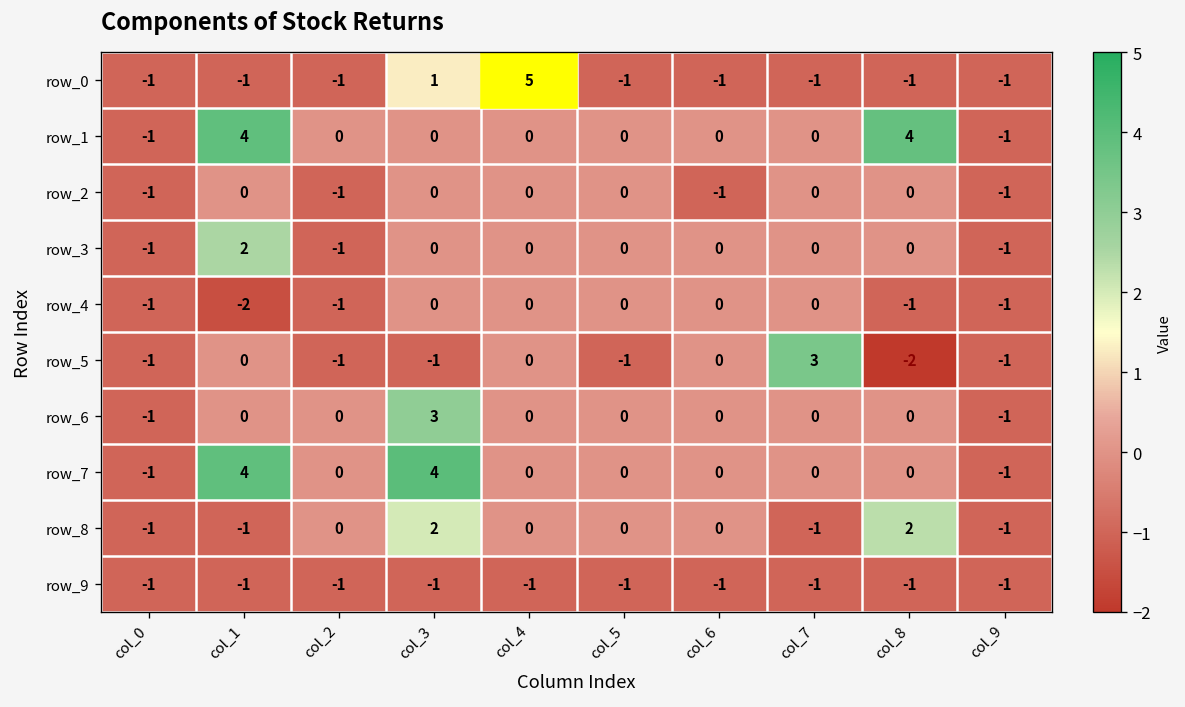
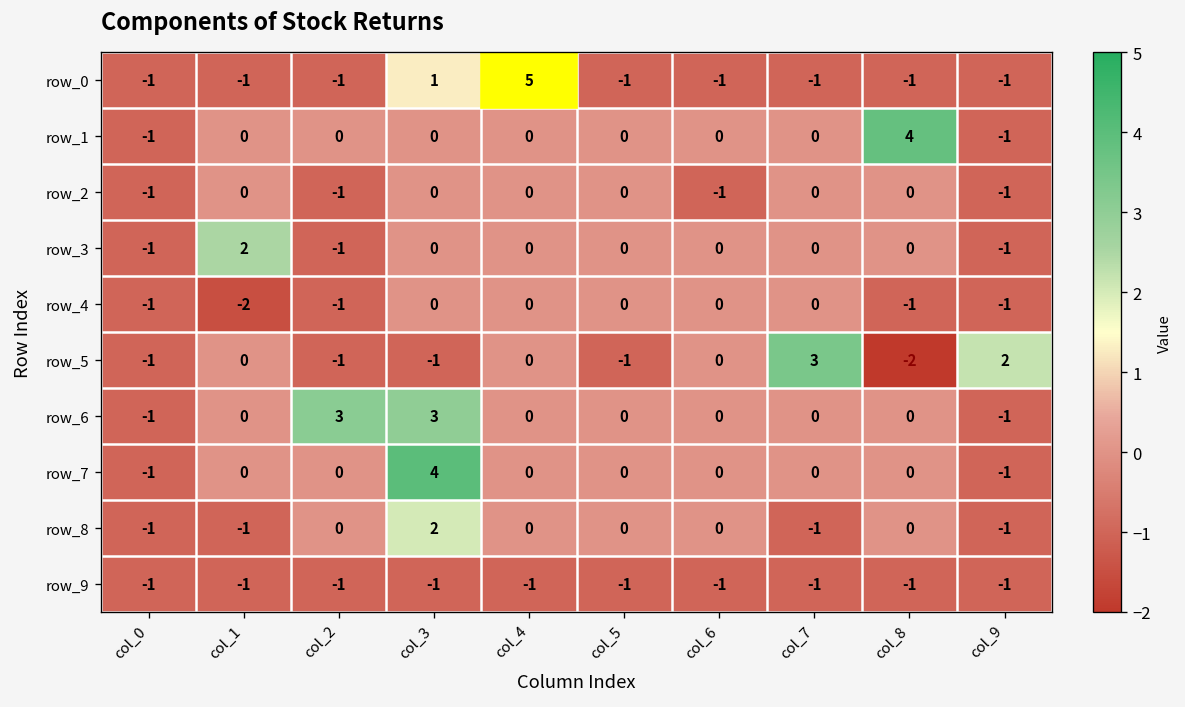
  {
    "row_0": {
      "col_0": -1,
      "col_1": -1,
      "col_2": -1,
      "col_3": 1,
      "col_5": -1,
      "col_6": -1,
      "col_7": -1,
      "col_8": -1,
      "col_9": -1
    },
    "row_1": {
      "col_0": -1,
-     "col_1": 4,
+     "col_1": 0,
      "col_2": 0,
      "col_3": 0,
      "col_4": 0,
      "col_5": 0,
      "col_6": 0,
      "col_7": 0,
      "col_8": 4,
      "col_9": -1
    },
    "row_2": {
      "col_0": -1,
      "col_1": 0,
      "col_2": -1,
      "col_3": 0,
      "col_4": 0,
      "col_5": 0,
      "col_6": -1,
      "col_7": 0,
      "col_8": 0,
      "col_9": -1
    },
    "row_3": {
      "col_0": -1,
      "col_1": 2,
      "col_2": -1,
      "col_3": 0,
      "col_4": 0,
      "col_5": 0,
      "col_6": 0,
      "col_7": 0,
      "col_8": 0,
      "col_9": -1
    },
    "row_4": {
      "col_0": -1,
      "col_1": -2,
      "col_2": -1,
      "col_3": 0,
      "col_4": 0,
      "col_5": 0,
      "col_6": 0,
      "col_7": 0,
      "col_8": -1,
      "col_9": -1
    },
    "row_5": {
      "col_0": -1,
      "col_1": 0,
      "col_2": -1,
      "col_3": -1,
      "col_4": 0,
      "col_5": -1,
      "col_6": 0,
      "col_7": 3,
      "col_8": -2,
-     "col_9": -1
+     "col_9": 2
    },
    "row_6": {
      "col_0": -1,
      "col_1": 0,
-     "col_2": 0,
+     "col_2": 3,
      "col_3": 3,
      "col_4": 0,
      "col_5": 0,
      "col_6": 0,
      "col_7": 0,
      "col_8": 0,
      "col_9": -1
    },
    "row_7": {
      "col_0": -1,
-     "col_1": 4,
+     "col_1": 0,
      "col_2": 0,
      "col_3": 4,
      "col_4": 0,
      "col_5": 0,
      "col_6": 0,
      "col_7": 0,
      "col_8": 0,
      "col_9": -1
    },
    "row_8": {
      "col_0": -1,
      "col_1": -1,
      "col_2": 0,
      "col_3": 2,
      "col_4": 0,
      "col_5": 0,
      "col_6": 0,
      "col_7": -1,
-     "col_8": 2,
+     "col_8": 0,
      "col_9": -1
    },
    "row_9": {
      "col_0": -1,
      "col_1": -1,
      "col_2": -1,
      "col_3": -1,
      "col_4": -1,
      "col_5": -1,
      "col_6": -1,
      "col_7": -1,
      "col_8": -1,
      "col_9": -1
    }
  }
